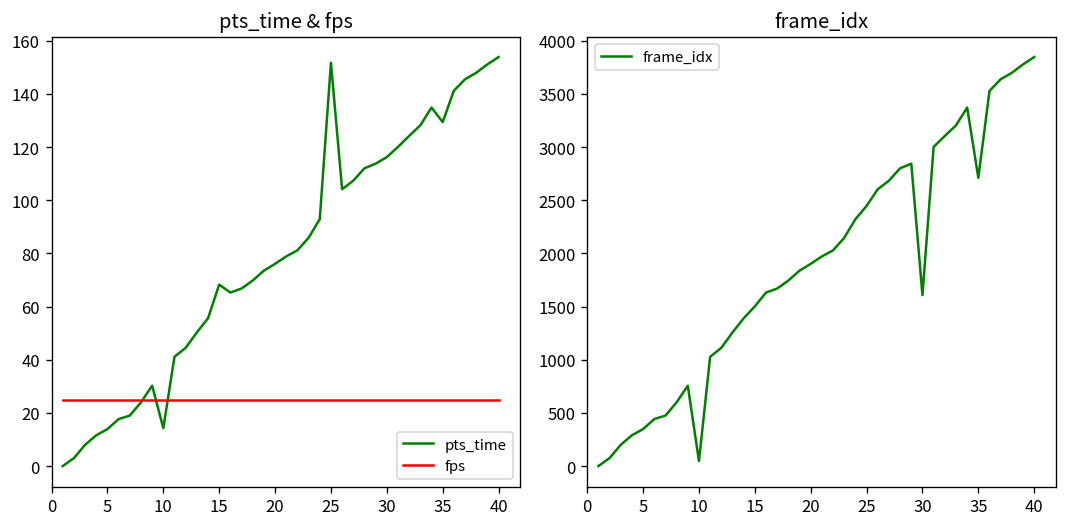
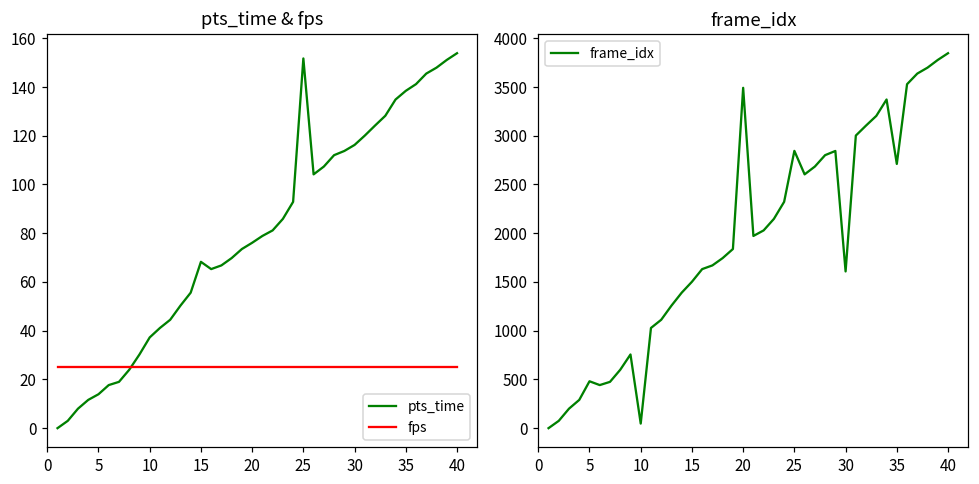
  {
    "pts_time & fps": {
      "pts_time": {
        "5": 14,
-       "10": 14,
+       "10": 37,
        "15": 68,
        "20": 76,
        "25": 152,
        "30": 116,
-       "35": 129,
+       "35": 138,
        "40": 154
      },
      "fps": {
        "5": 25,
        "10": 25,
        "15": 25,
        "20": 25,
        "25": 25,
        "30": 25,
        "35": 25,
        "40": 25
      }
    },
    "frame_idx": {
-     "5": 300,
+     "5": 500,
      "10": 0,
      "15": 1500,
-     "20": 1900,
-     "25": 2400,
+     "20": 3500,
+     "25": 2800,
      "30": 1600,
      "35": 2700,
      "40": 3800
    }
  }
